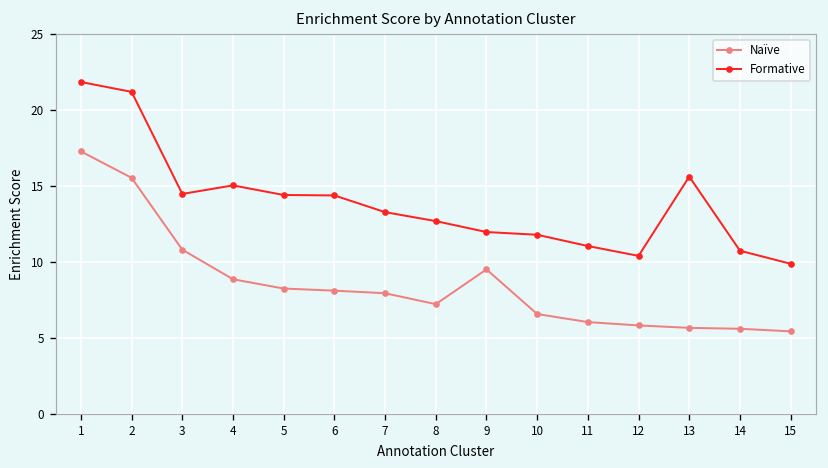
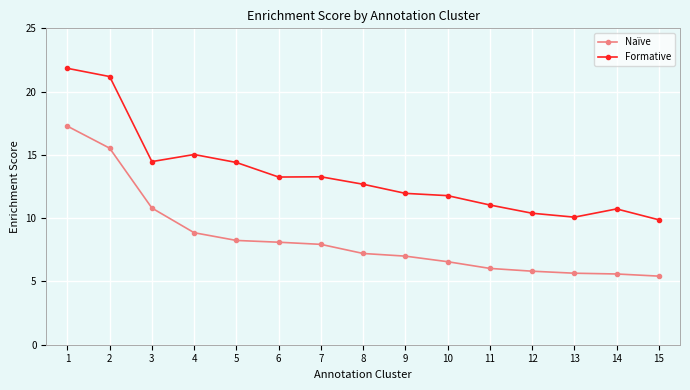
  {
    "Naïve": {
      "1": 17.3,
      "2": 15.5,
      "3": 10.8,
      "4": 8.9,
      "5": 8.2,
      "6": 8.1,
      "7": 7.9,
      "8": 7.2,
-     "9": 9.5,
+     "9": 7.0,
      "10": 6.6,
      "11": 6.0,
      "12": 5.8,
      "13": 5.7,
      "14": 5.6,
      "15": 5.4
    },
    "Formative": {
      "1": 21.8,
      "2": 21.2,
      "3": 14.5,
      "4": 15.0,
      "5": 14.4,
-     "6": 14.4,
+     "6": 13.3,
      "7": 13.3,
      "8": 12.7,
      "9": 12.0,
      "10": 11.8,
      "11": 11.0,
      "12": 10.4,
-     "13": 15.6,
+     "13": 10.1,
      "14": 10.7,
      "15": 9.9
    }
  }
